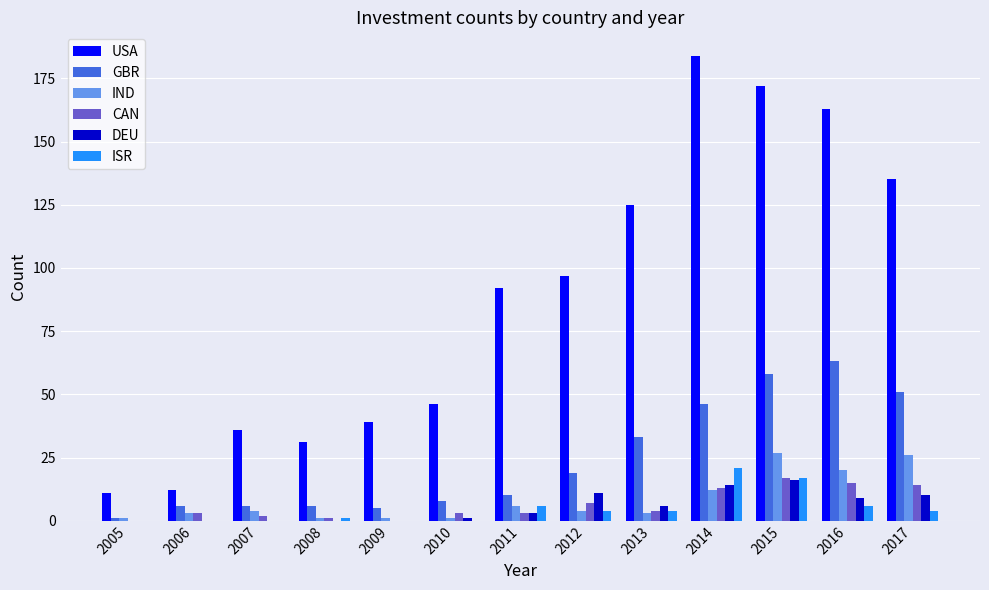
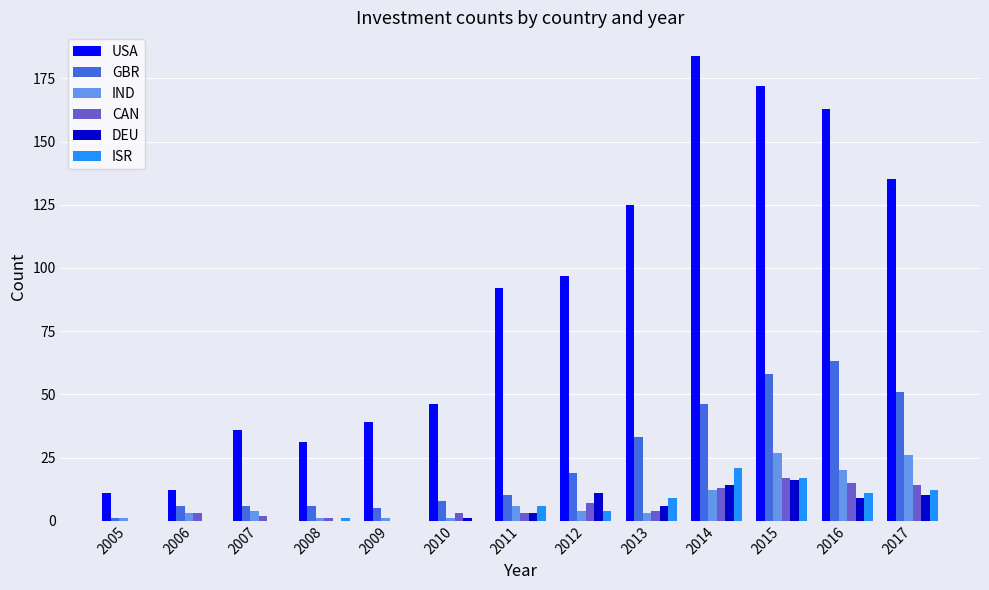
  {
    "ISR": {
      "2005": 0,
      "2006": 0,
      "2007": 0,
      "2008": 1,
      "2009": 0,
      "2010": 0,
      "2011": 6,
      "2012": 4,
-     "2013": 4,
+     "2013": 9,
      "2014": 21,
      "2015": 17,
-     "2016": 6,
-     "2017": 4
+     "2016": 11,
+     "2017": 12
    }
  }
